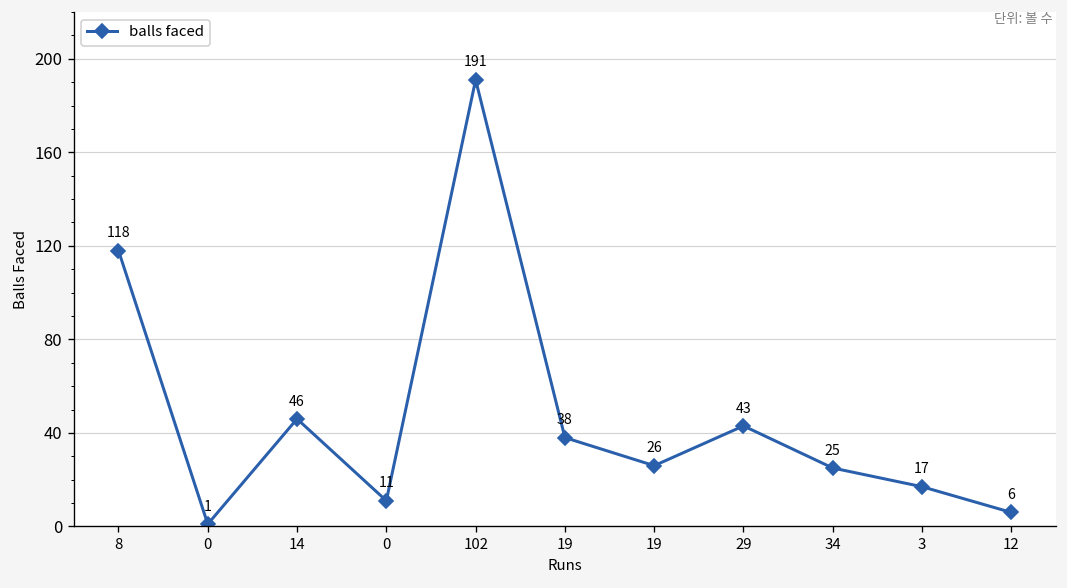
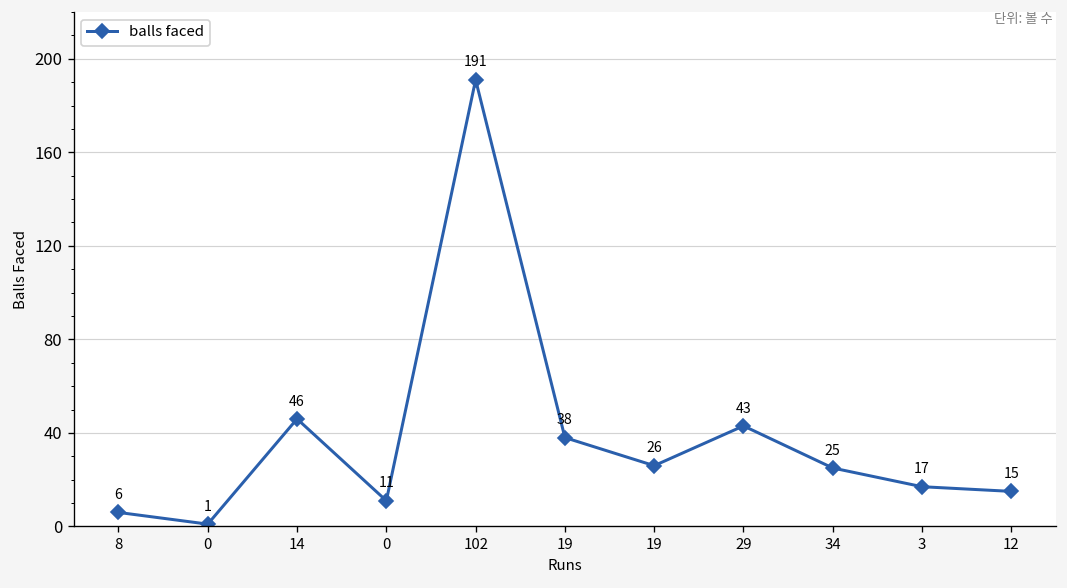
  {
-   "8": 118,
+   "8": 6,
    "14": 46,
    "102": 191,
    "29": 43,
    "34": 25,
    "3": 17,
-   "12": 6
+   "12": 15
  }
